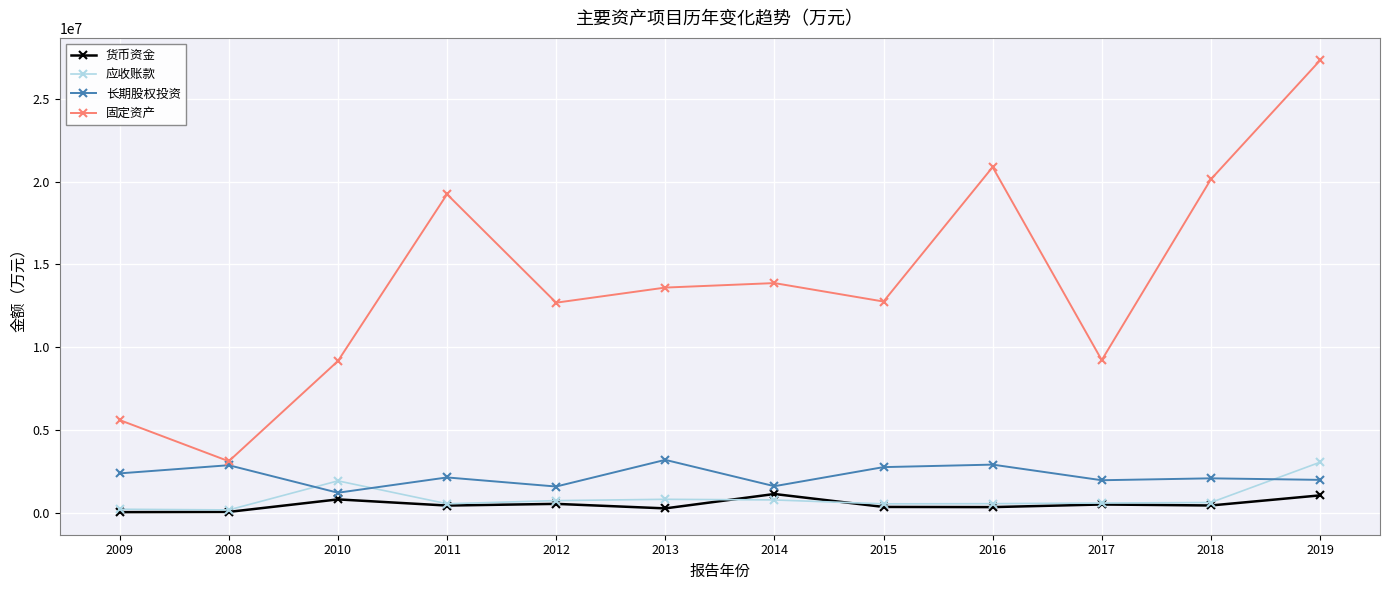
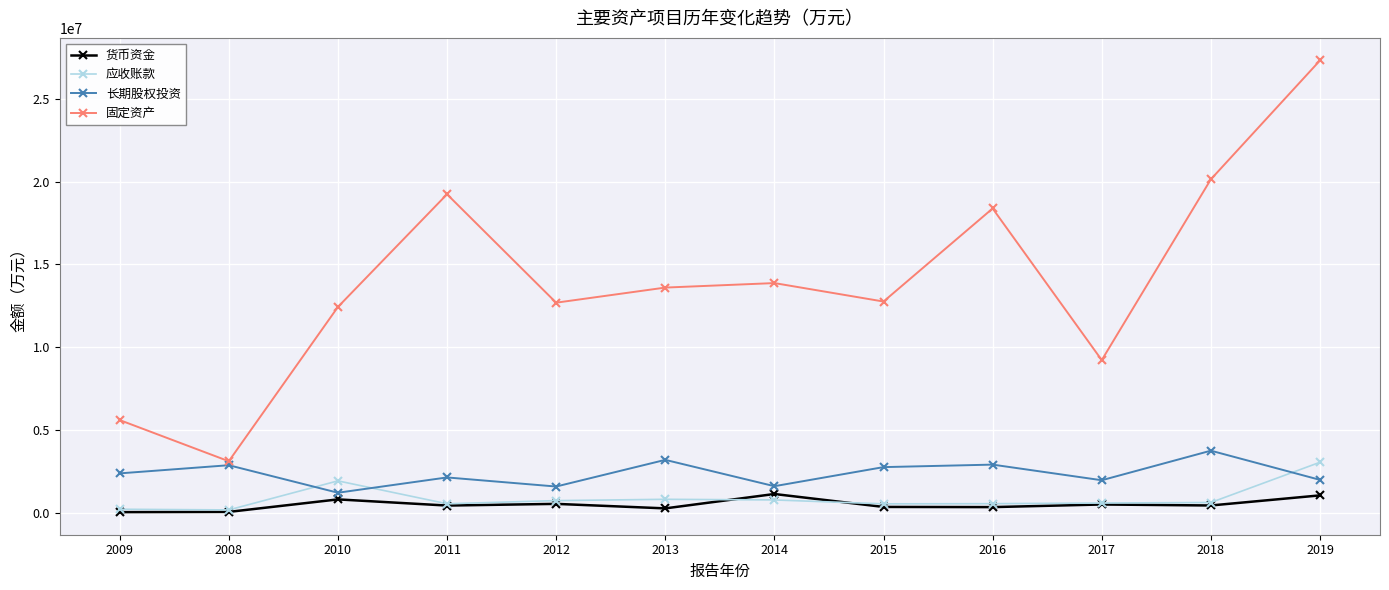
  {
    "货币资金": {
      "2009": 0,
      "2010": 800000,
      "2012": 500000,
      "2013": 300000,
      "2014": 1100000,
      "2015": 300000,
      "2016": 300000,
      "2018": 400000,
      "2019": 1000000
    },
    "应收账款": {
      "2009": 200000,
      "2010": 1900000,
      "2012": 700000,
      "2013": 800000,
      "2014": 800000,
      "2015": 500000,
      "2016": 500000,
      "2018": 600000,
      "2019": 3000000
    },
    "长期股权投资": {
      "2009": 2400000,
      "2008": 2900000,
      "2010": 1200000,
      "2011": 2100000,
      "2012": 1600000,
      "2013": 3200000,
      "2014": 1600000,
      "2015": 2700000,
      "2016": 2900000,
      "2017": 2000000,
-     "2018": 2100000,
+     "2018": 3700000,
      "2019": 2000000
    },
    "固定资产": {
      "2009": 5600000,
      "2008": 3100000,
-     "2010": 9200000,
+     "2010": 12400000,
      "2011": 19200000,
      "2012": 12700000,
      "2013": 13600000,
      "2014": 13900000,
      "2015": 12800000,
-     "2016": 20900000,
+     "2016": 18400000,
      "2017": 9200000,
      "2018": 20100000,
      "2019": 27300000
    }
  }
